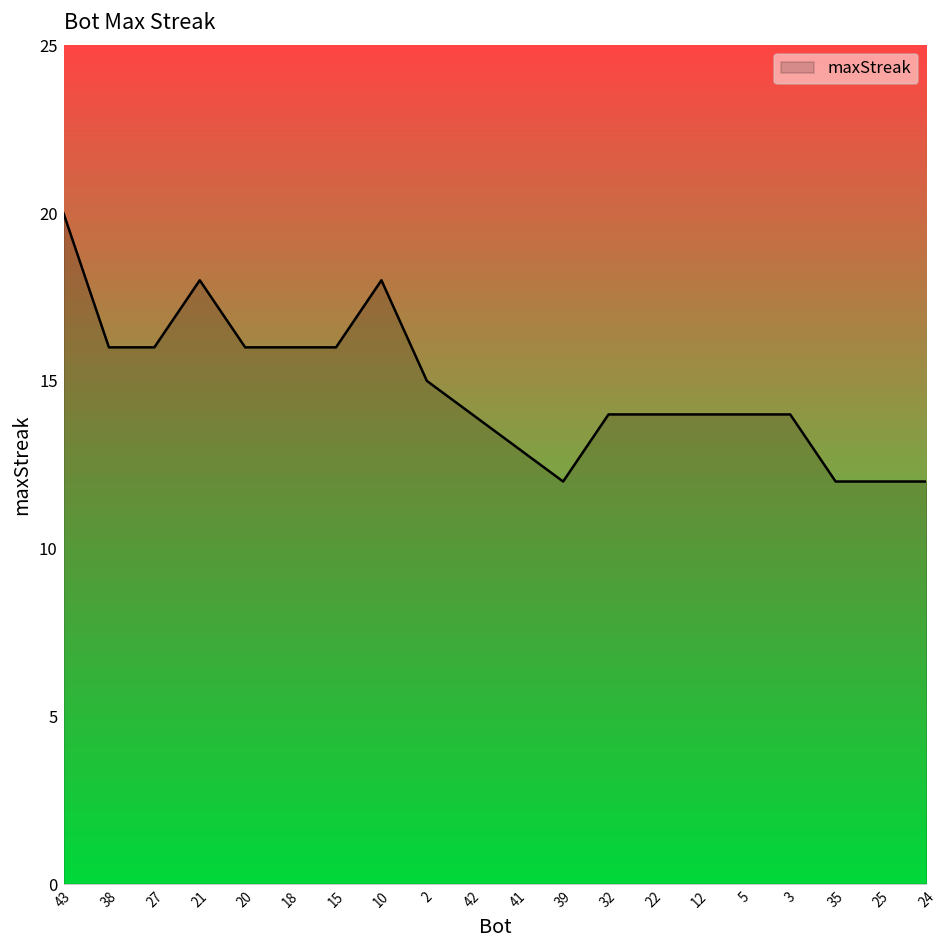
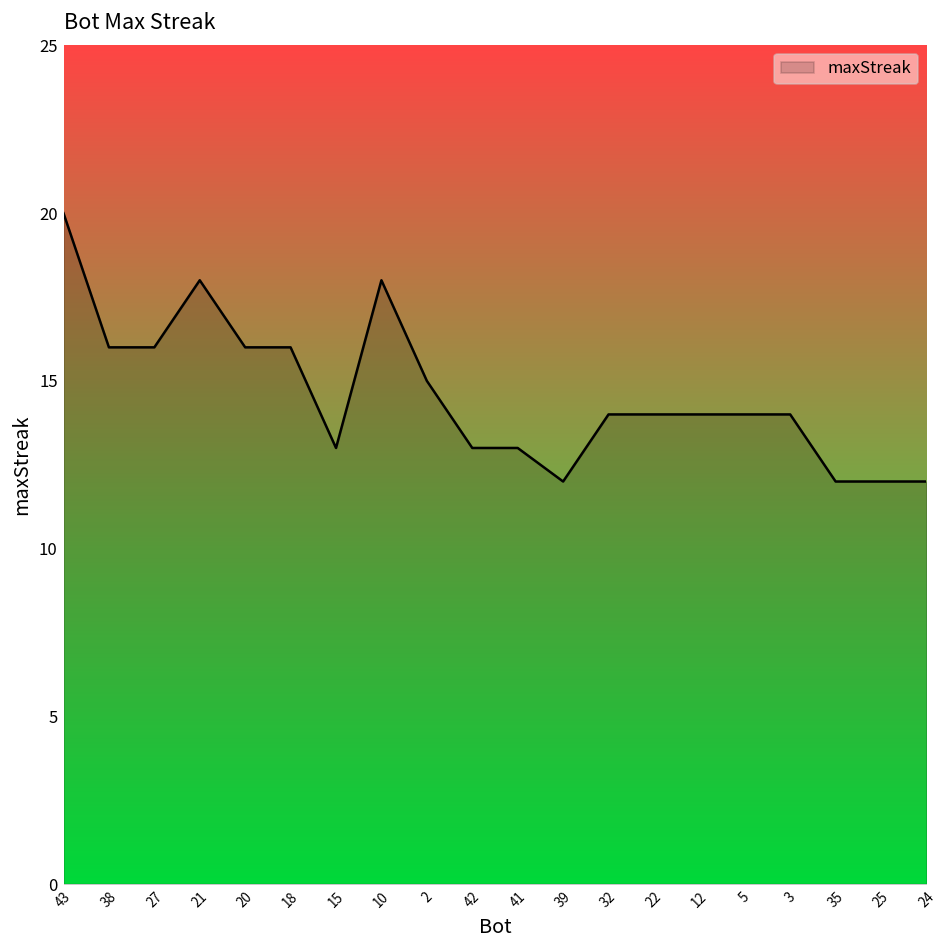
  {
    "43": 20,
    "38": 16,
    "27": 16,
    "21": 18,
    "20": 16,
    "18": 16,
-   "15": 16,
+   "15": 13,
    "10": 18,
    "2": 15,
-   "42": 14,
+   "42": 13,
    "41": 13,
    "39": 12,
    "32": 14,
    "22": 14,
    "12": 14,
    "5": 14,
    "3": 14,
    "35": 12,
    "25": 12,
    "24": 12
  }
